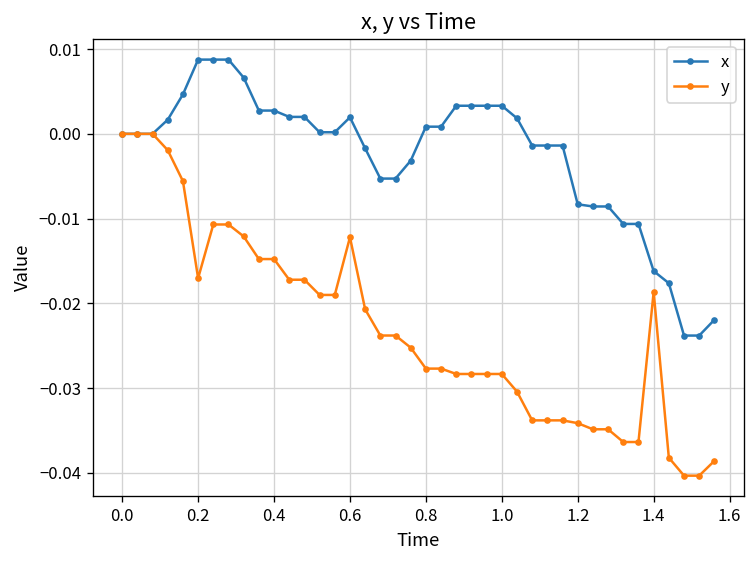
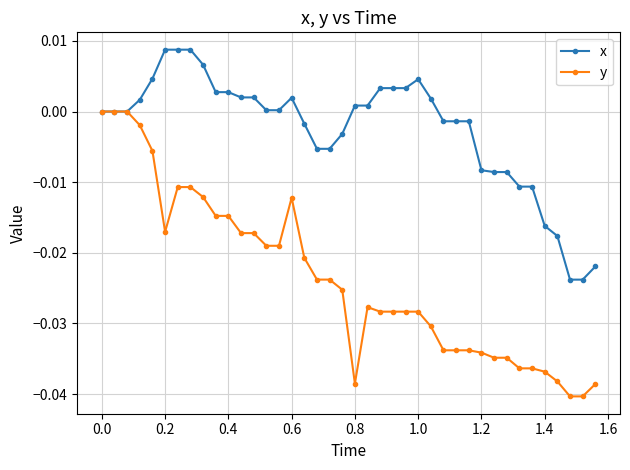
  {
    "x": {
      "0.2": 0.009,
      "0.4": 0.003,
      "0.6": 0.002,
      "0.8": 0.001,
-     "1.0": 0.003,
+     "1.0": 0.005,
      "1.2": -0.008,
      "1.4": -0.016
    },
    "y": {
      "0.2": -0.017,
      "0.4": -0.015,
      "0.6": -0.012,
-     "0.8": -0.028,
+     "0.8": -0.039,
      "1.0": -0.028,
      "1.2": -0.034,
-     "1.4": -0.019
+     "1.4": -0.037
    }
  }
